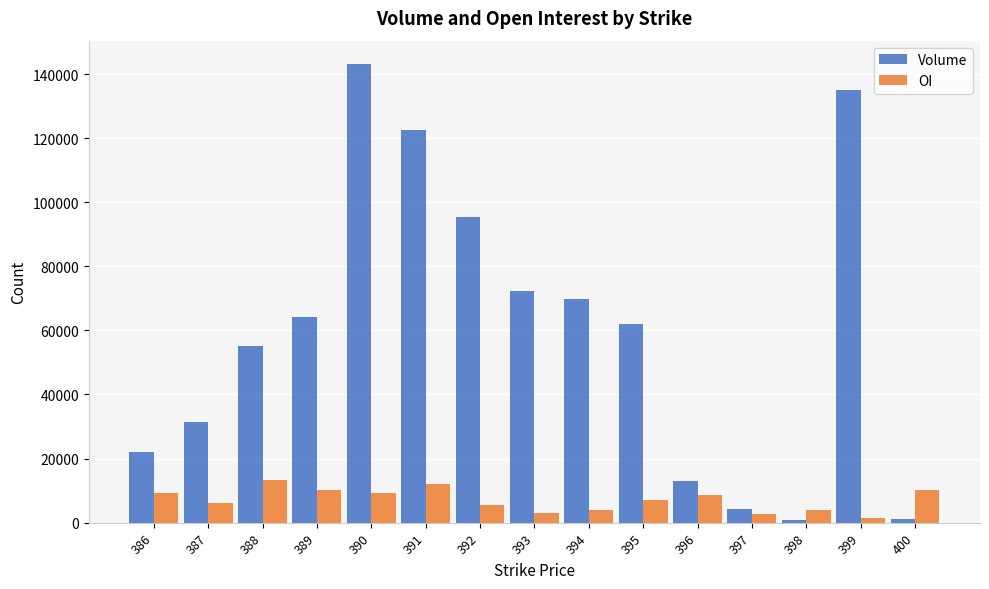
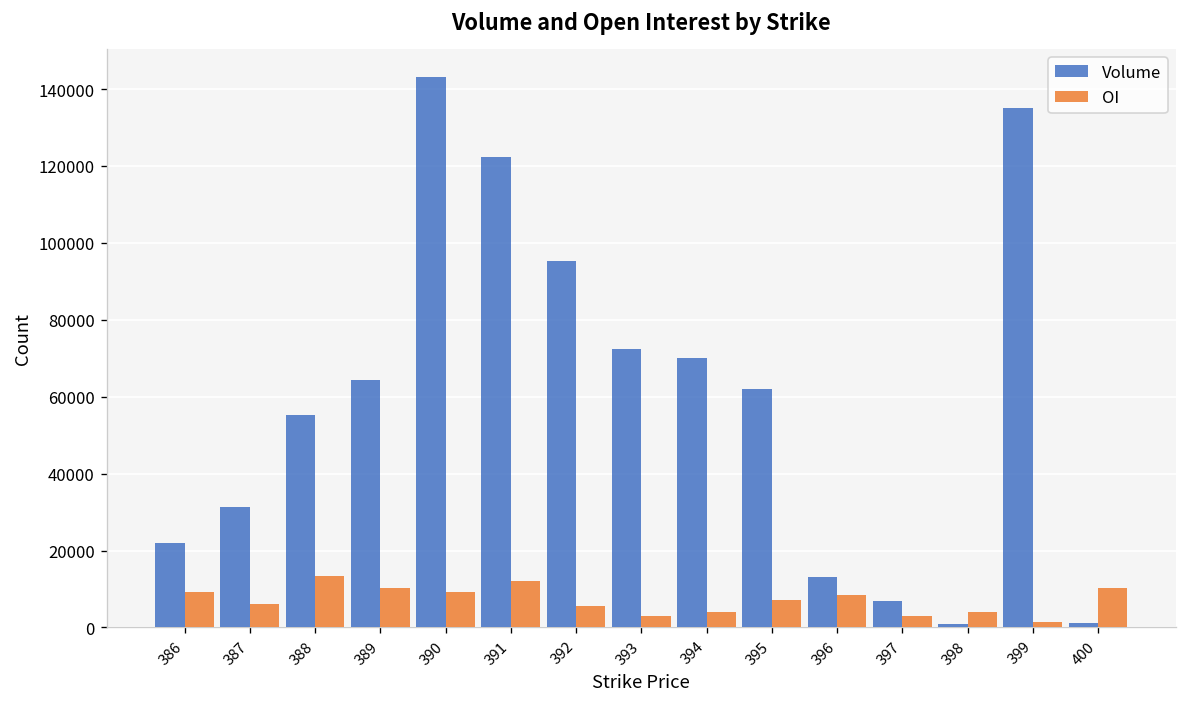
  {
    "Volume": {
      "386": 22000,
      "387": 31000,
      "388": 55000,
      "389": 64000,
      "390": 143000,
      "391": 122000,
      "392": 95000,
      "393": 72000,
      "394": 70000,
      "395": 62000,
      "396": 13000,
-     "397": 4000,
+     "397": 7000,
      "398": 1000,
      "399": 135000,
      "400": 1000
    },
    "OI": {
      "386": 9000,
      "387": 6000,
      "388": 13000,
      "389": 10000,
      "390": 9000,
      "391": 12000,
      "392": 5000,
      "393": 3000,
      "394": 4000,
      "395": 7000,
      "396": 9000,
      "397": 3000,
      "398": 4000,
      "399": 2000,
      "400": 10000
    }
  }
